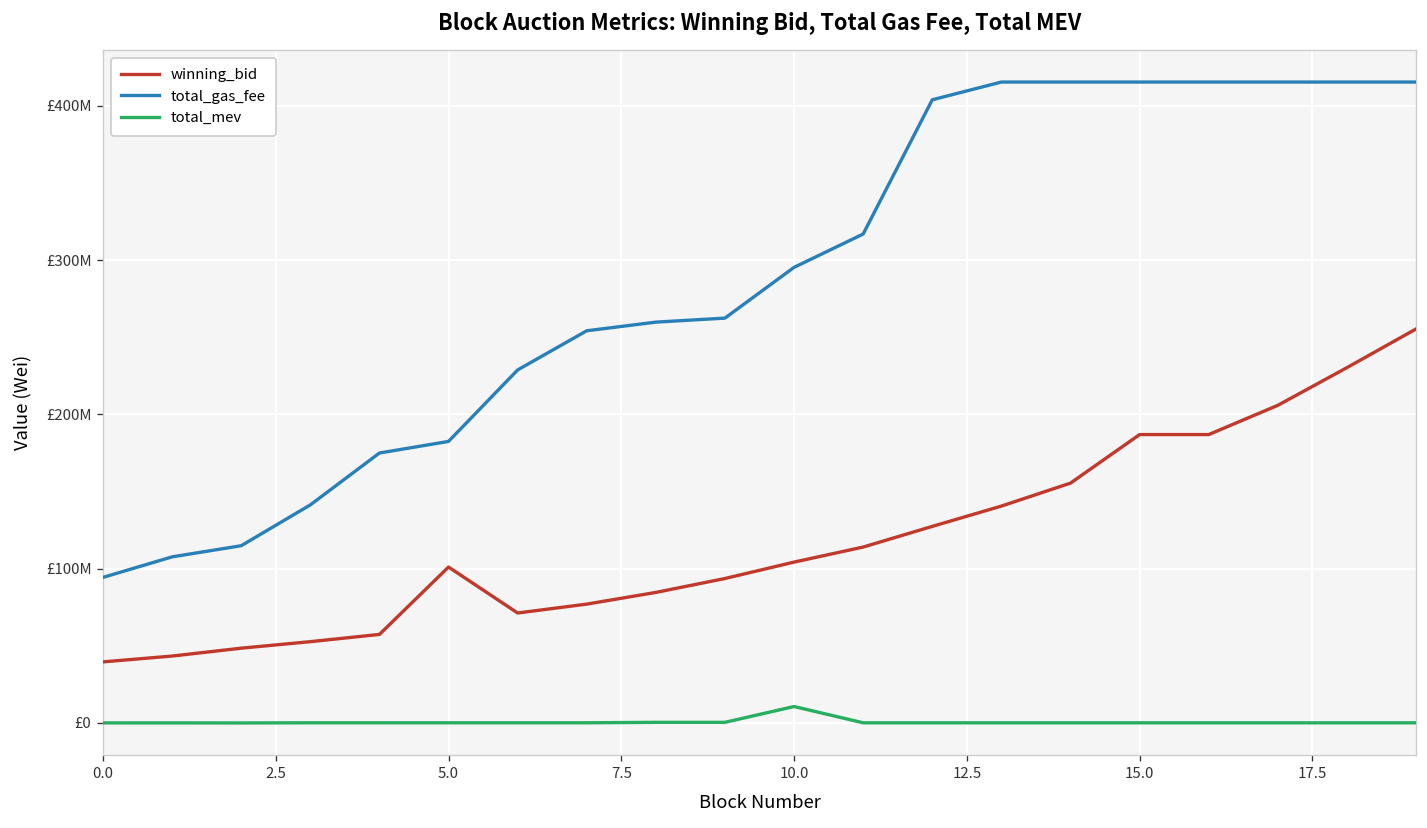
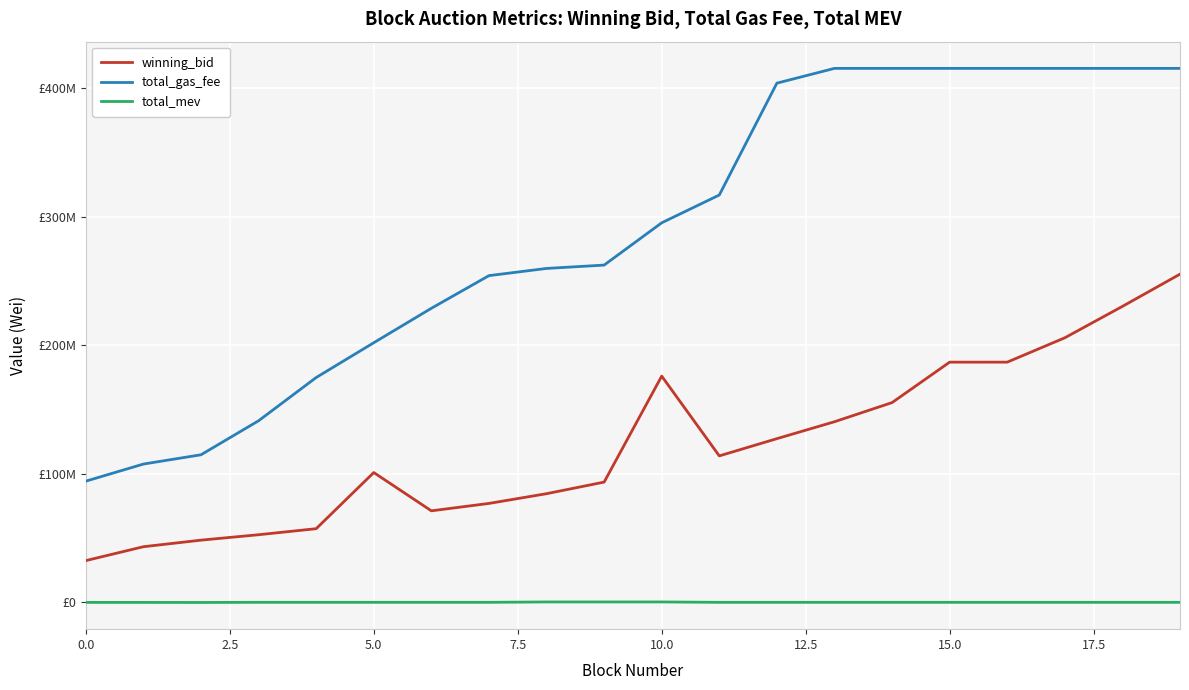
  {
    "winning_bid": {
-     "0.0": "£40000000",
+     "0.0": "£33000000",
      "5.0": "£101000000",
-     "10.0": "£104000000",
+     "10.0": "£176000000",
      "15.0": "£187000000"
    },
    "total_gas_fee": {
      "0.0": "£94000000",
-     "5.0": "£182000000",
+     "5.0": "£202000000",
      "10.0": "£295000000",
      "15.0": "£415000000"
    },
    "total_mev": {
      "0.0": "£0",
      "5.0": "£0",
-     "10.0": "£11000000",
+     "10.0": "£0",
      "15.0": "£0"
    }
  }
